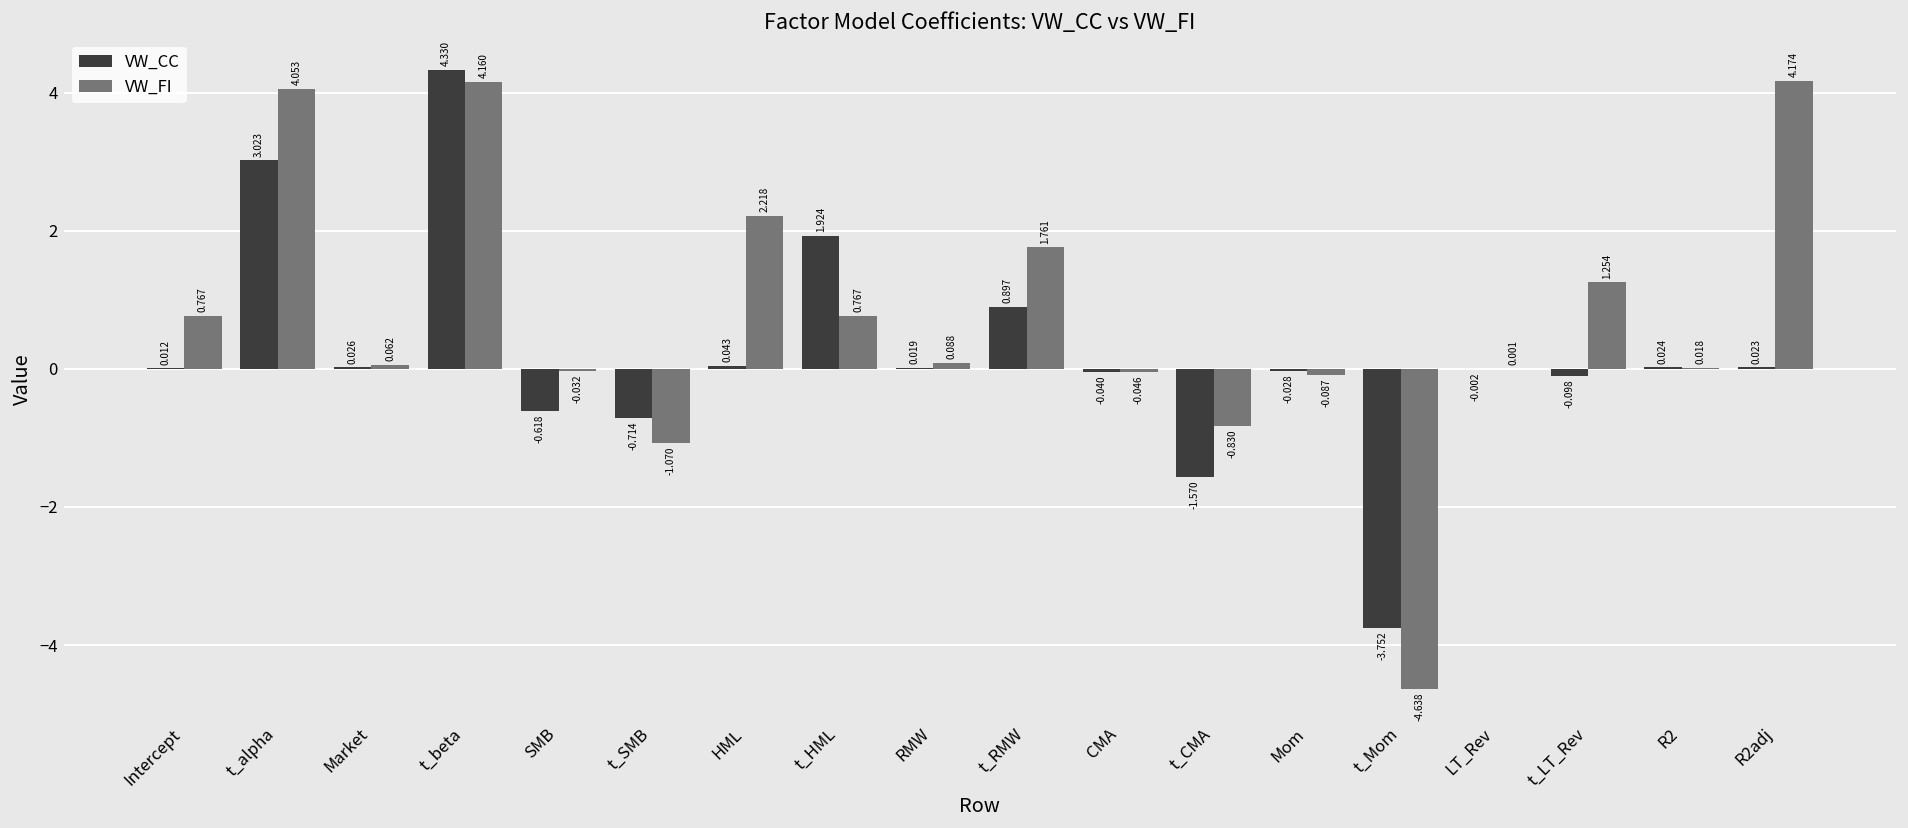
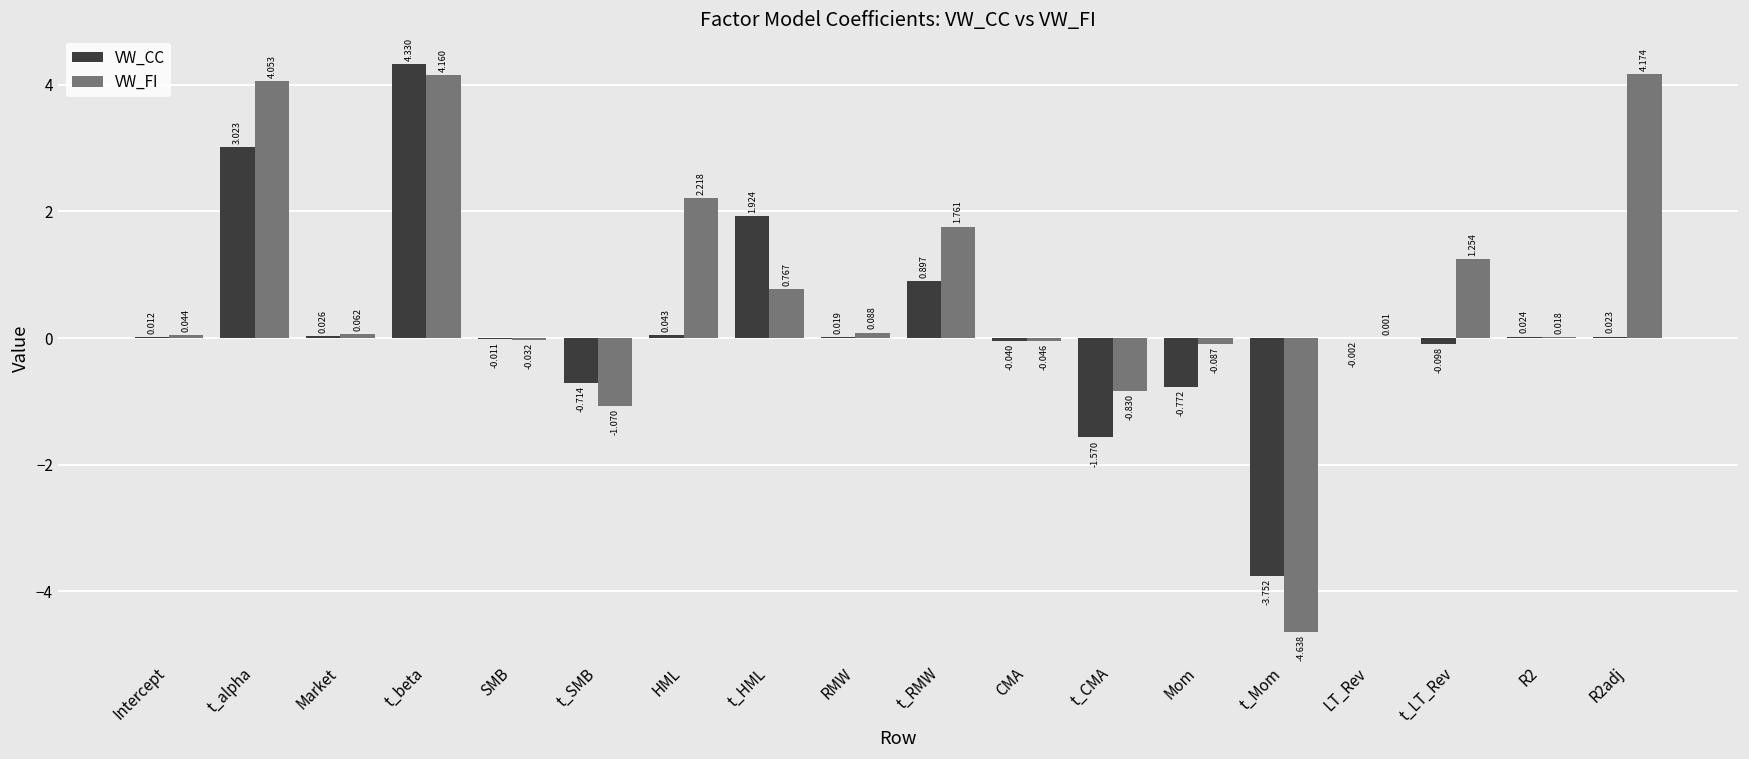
  {
    "VW_CC": {
      "Intercept": 0.012,
      "t_alpha": 3.023,
      "Market": 0.026,
      "t_beta": 4.330,
-     "SMB": -0.618,
+     "SMB": -0.011,
      "t_SMB": -0.714,
      "HML": 0.043,
      "t_HML": 1.924,
      "RMW": 0.019,
      "t_RMW": 0.897,
      "CMA": -0.040,
      "t_CMA": -1.570,
-     "Mom": -0.028,
+     "Mom": -0.772,
      "t_Mom": -3.752,
      "LT_Rev": -0.002,
      "t_LT_Rev": -0.098,
      "R2": 0.024,
      "R2adj": 0.023
    },
    "VW_FI": {
-     "Intercept": 0.767,
+     "Intercept": 0.044,
      "t_alpha": 4.053,
      "Market": 0.062,
      "t_beta": 4.160,
      "SMB": -0.032,
      "t_SMB": -1.070,
      "HML": 2.218,
      "t_HML": 0.767,
      "RMW": 0.088,
      "t_RMW": 1.761,
      "CMA": -0.046,
      "t_CMA": -0.830,
      "Mom": -0.087,
      "t_Mom": -4.638,
      "LT_Rev": 0.001,
      "t_LT_Rev": 1.254,
      "R2": 0.018,
      "R2adj": 4.174
    }
  }
